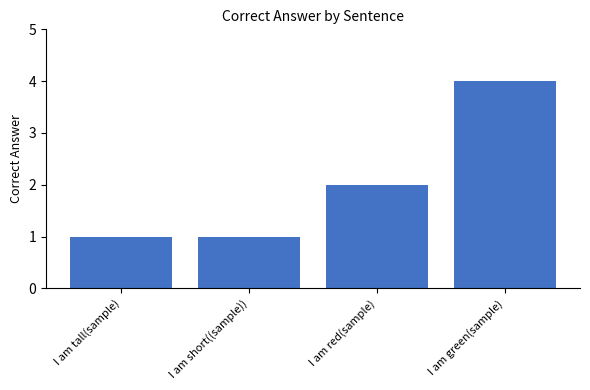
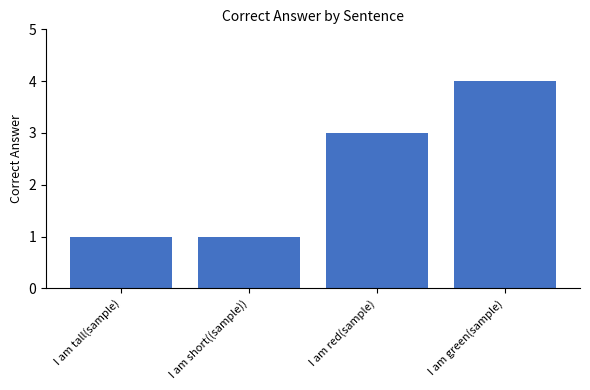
  {
    "I am tall(sample)": 1,
    "I am short((sample))": 1,
-   "I am red(sample)": 2,
+   "I am red(sample)": 3,
    "I am green(sample)": 4
  }
